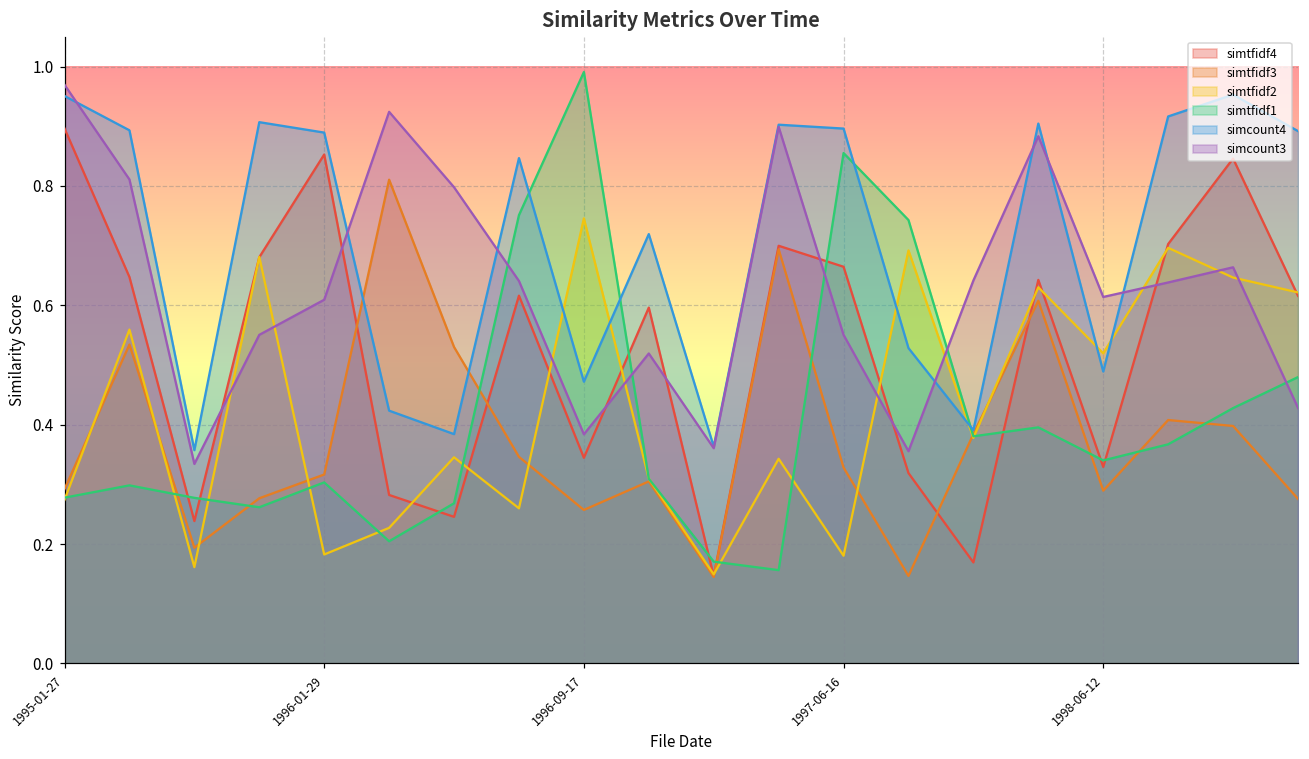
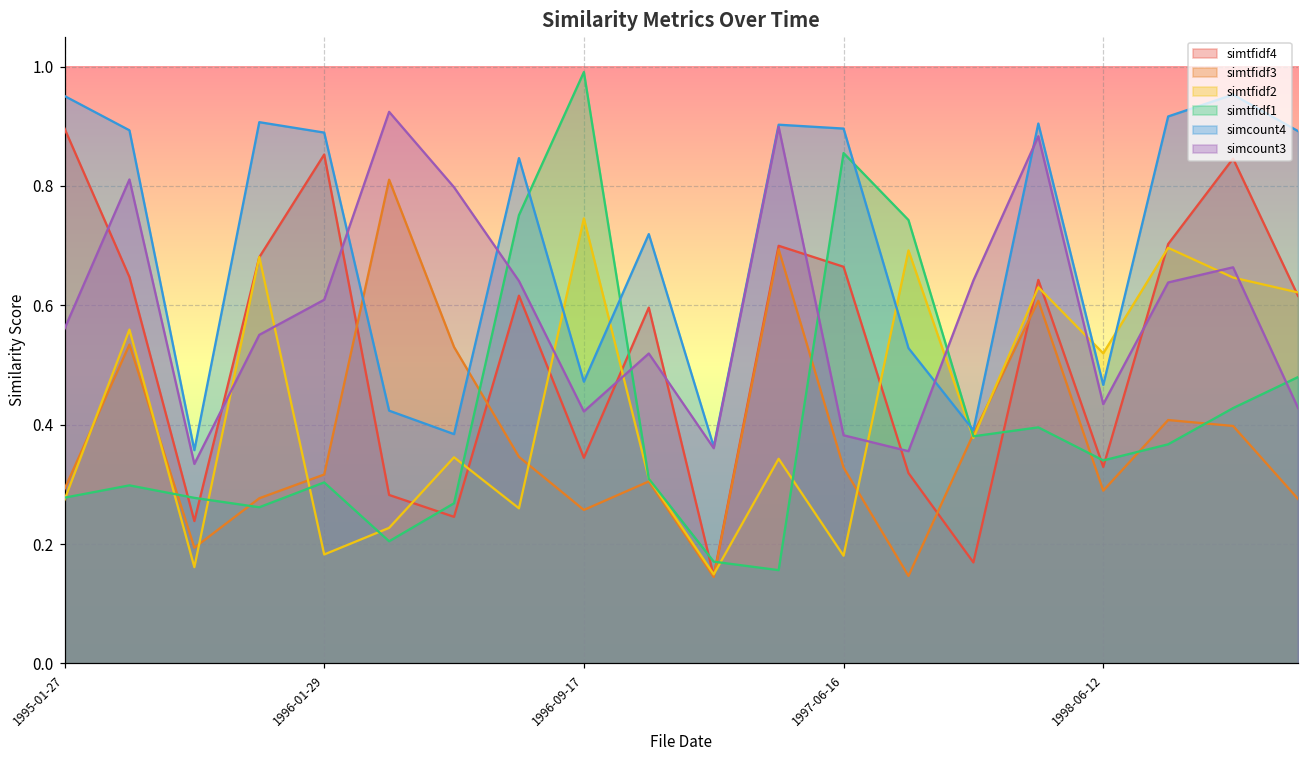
  {
    "simtfidf1": {
      "1996-01-29": 0.30,
      "1996-09-17": 0.99,
      "1997-06-16": 0.86,
      "1998-06-12": 0.34
    },
    "simcount4": {
      "1995-01-27": 0.95,
      "1996-01-29": 0.89,
      "1996-09-17": 0.47,
      "1997-06-16": 0.90,
-     "1998-06-12": 0.49
+     "1998-06-12": 0.47
    },
    "simcount3": {
-     "1995-01-27": 0.97,
+     "1995-01-27": 0.56,
      "1996-01-29": 0.61,
-     "1996-09-17": 0.38,
-     "1997-06-16": 0.55,
-     "1998-06-12": 0.61
+     "1996-09-17": 0.42,
+     "1997-06-16": 0.38,
+     "1998-06-12": 0.43
    }
  }
